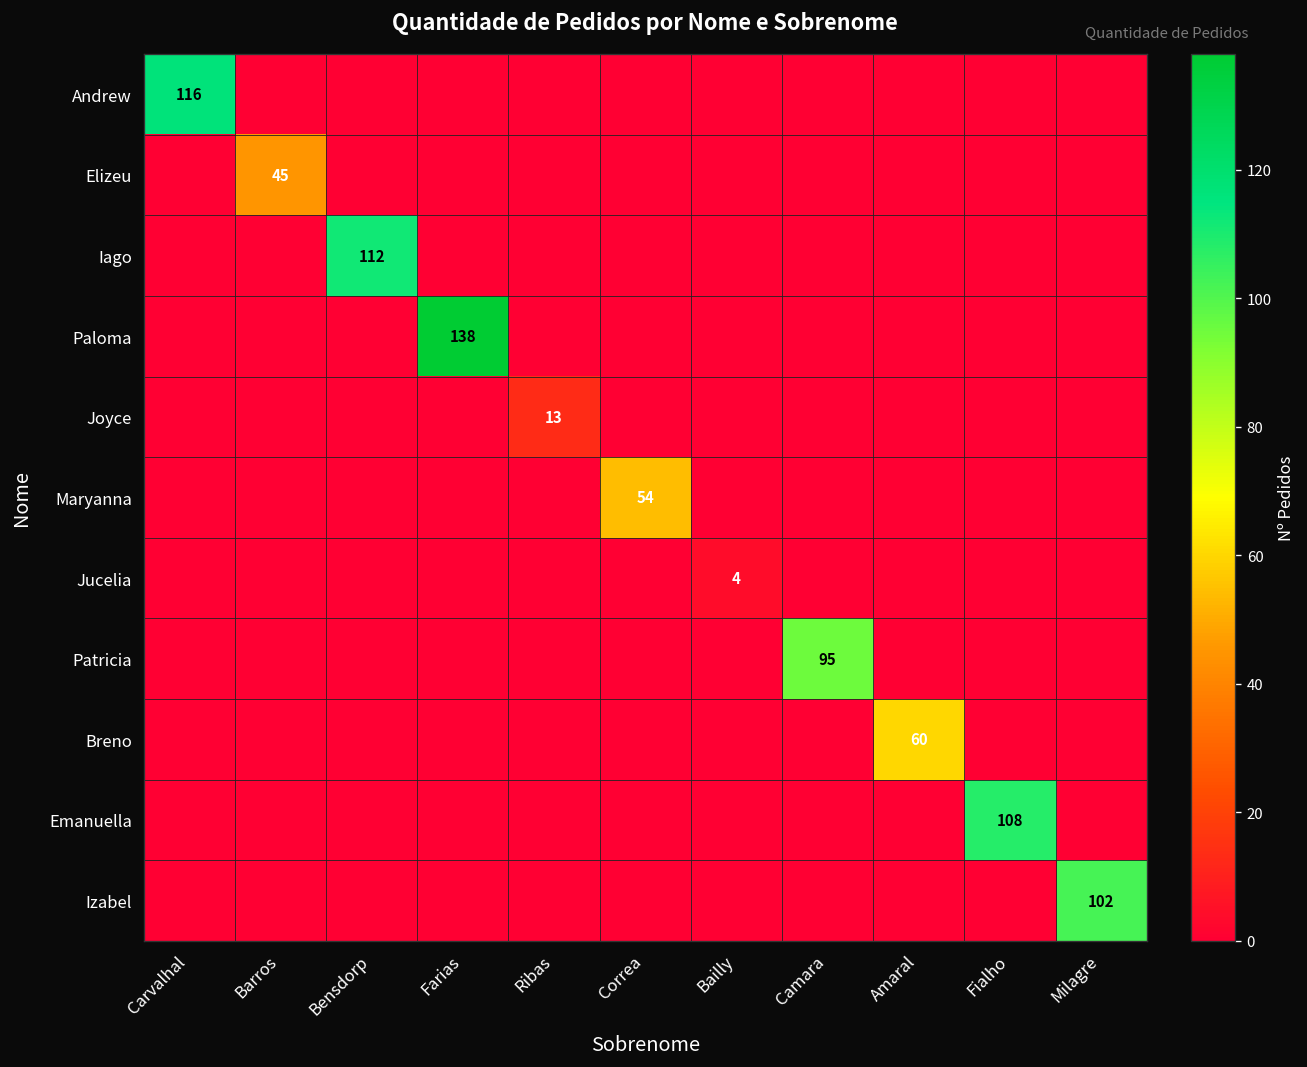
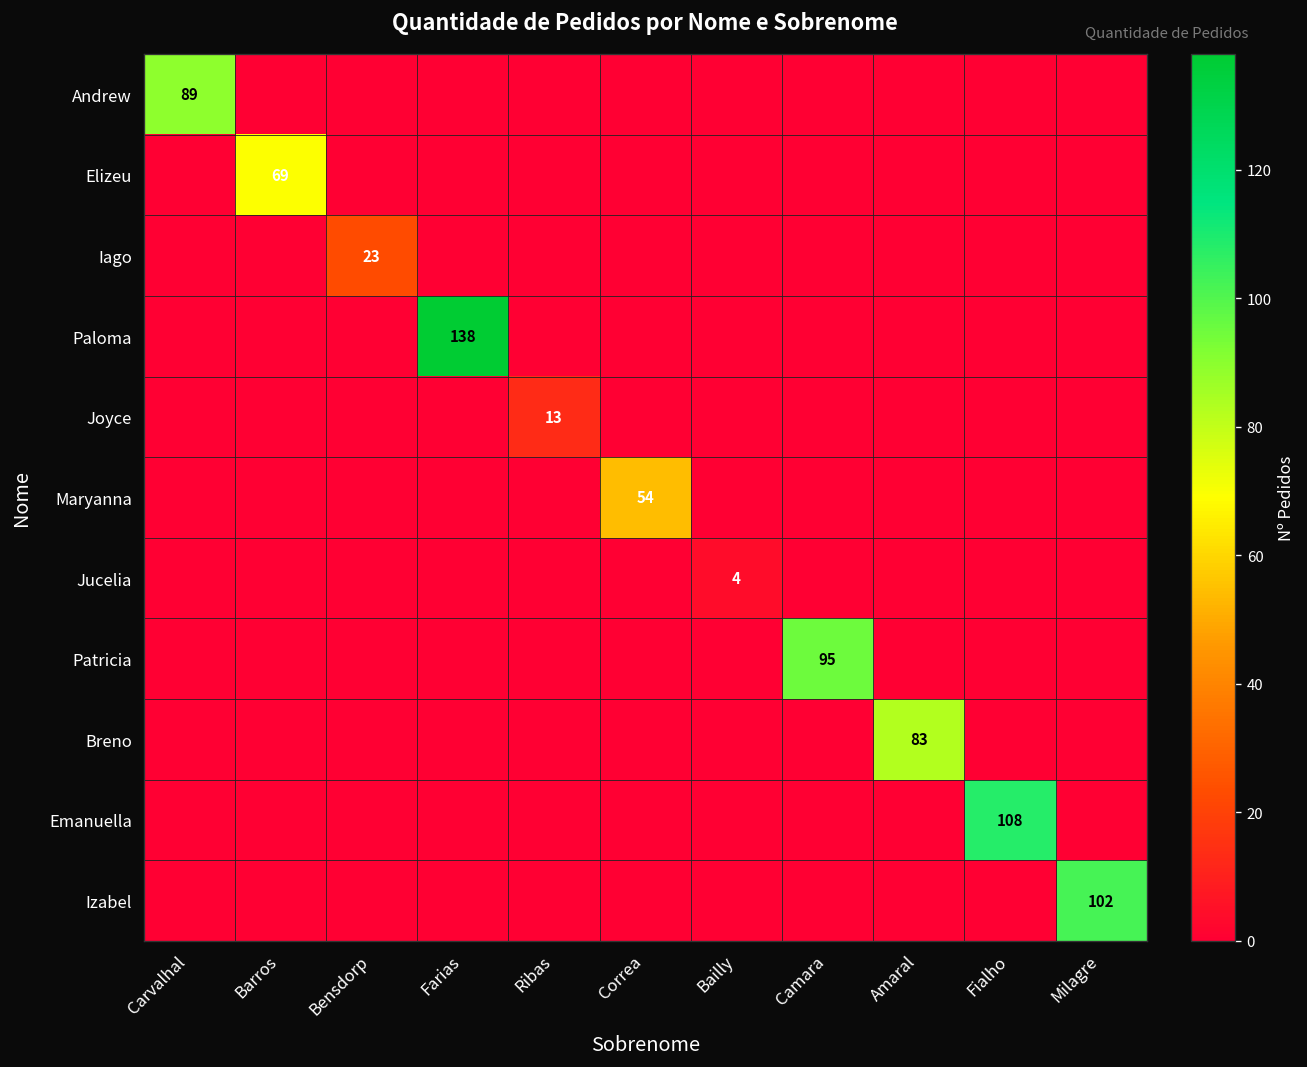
  {
    "Andrew": {
-     "Carvalhal": 116
+     "Carvalhal": 89
    },
    "Elizeu": {
-     "Barros": 45
+     "Barros": 69
    },
    "Iago": {
-     "Bensdorp": 112
+     "Bensdorp": 23
    },
    "Paloma": {
      "Farias": 138
    },
    "Joyce": {
      "Ribas": 13
    },
    "Maryanna": {
      "Correa": 54
    },
    "Jucelia": {
      "Bailly": 4
    },
    "Patricia": {
      "Camara": 95
    },
    "Breno": {
-     "Amaral": 60
+     "Amaral": 83
    },
    "Emanuella": {
      "Fialho": 108
    },
    "Izabel": {
      "Milagre": 102
    }
  }
